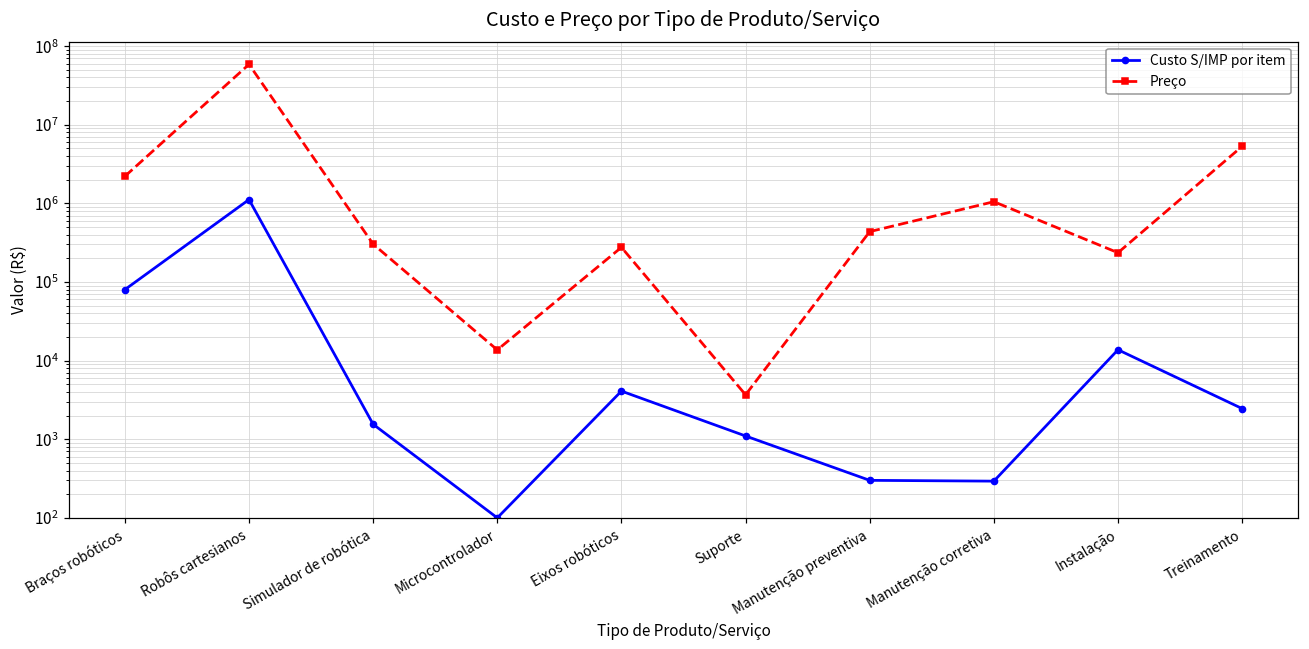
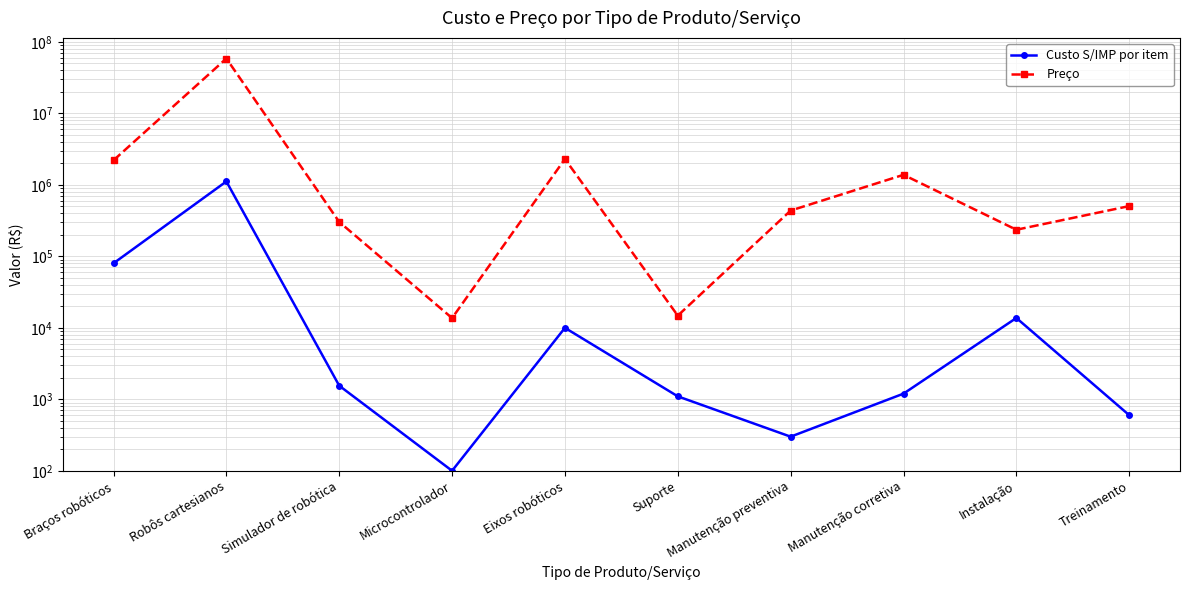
  {
    "Custo S/IMP por item": {
      "Braços robóticos": 80000,
      "Robôs cartesianos": 1100000,
      "Simulador de robótica": 1600,
      "Microcontrolador": 100,
-     "Eixos robóticos": 4000,
+     "Eixos robóticos": 10000,
      "Suporte": 1100,
      "Manutenção preventiva": 300,
-     "Manutenção corretiva": 290,
+     "Manutenção corretiva": 1200,
      "Instalação": 14000,
-     "Treinamento": 2500
+     "Treinamento": 600
    },
    "Preço": {
      "Braços robóticos": 2200000,
      "Robôs cartesianos": 60000000,
      "Simulador de robótica": 300000,
      "Microcontrolador": 14000,
-     "Eixos robóticos": 280000,
-     "Suporte": 4000,
+     "Eixos robóticos": 2300000,
+     "Suporte": 15000,
      "Manutenção preventiva": 400000,
-     "Manutenção corretiva": 1100000,
+     "Manutenção corretiva": 1400000,
      "Instalação": 240000,
-     "Treinamento": 5000000
+     "Treinamento": 500000
    }
  }
